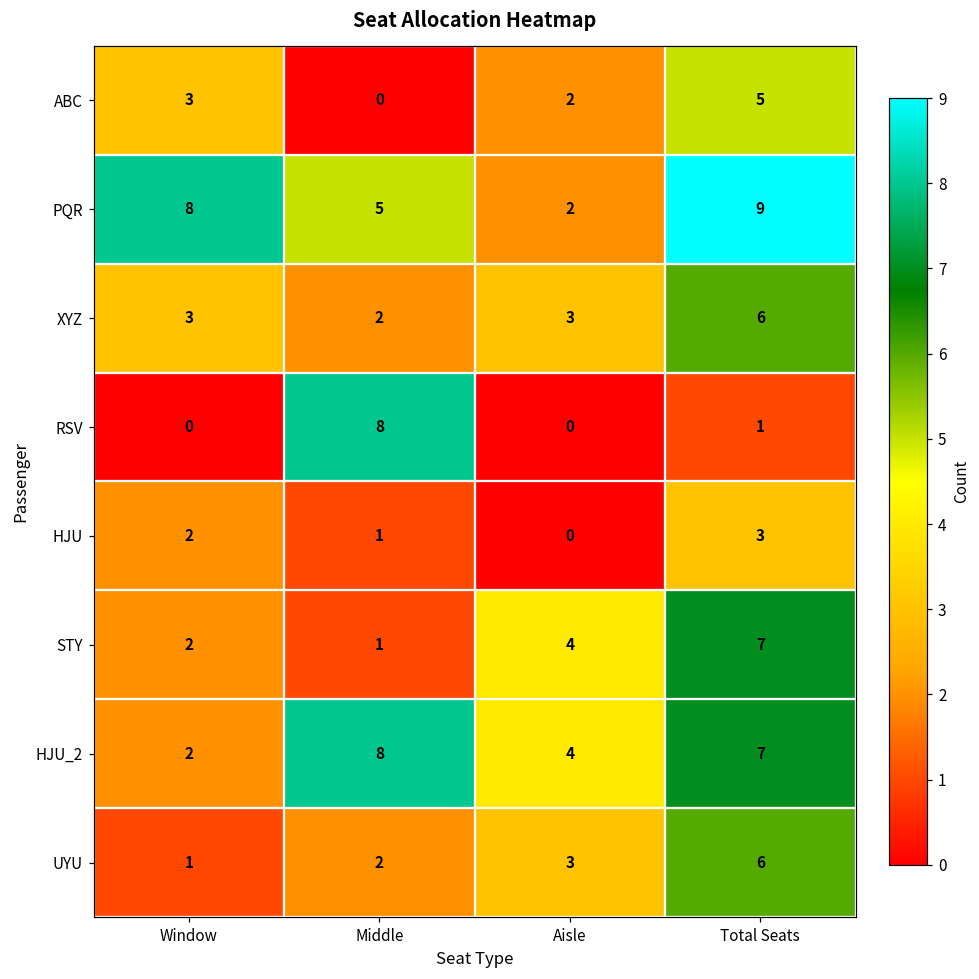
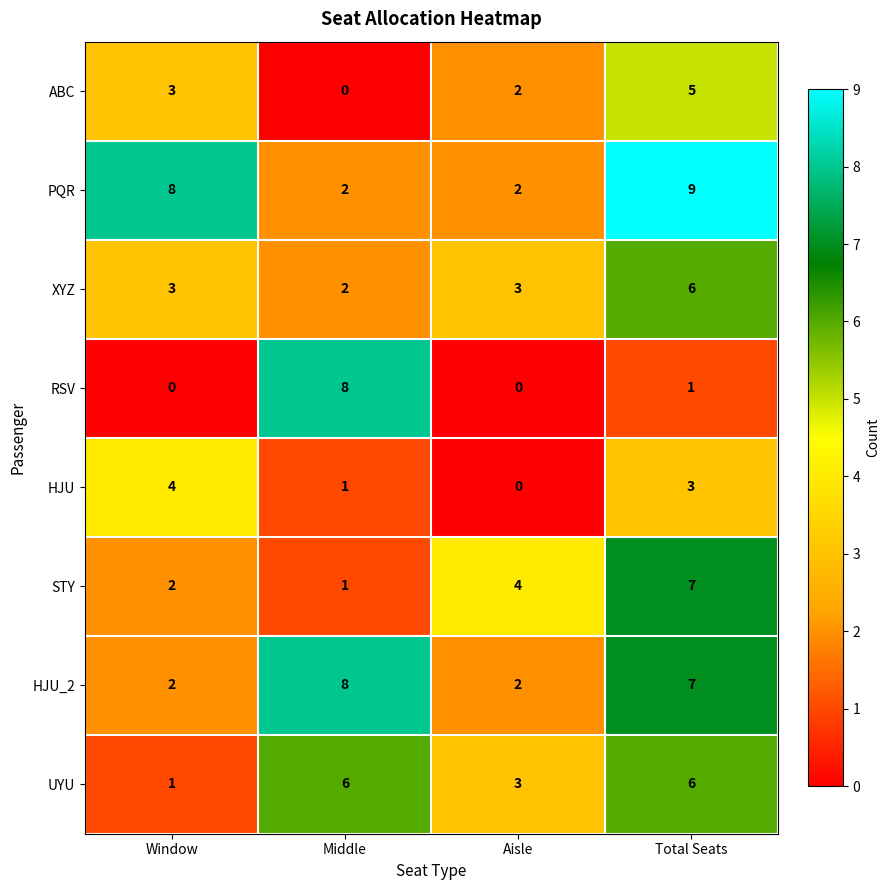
  {
    "ABC": {
      "Window": 3,
      "Middle": 0,
      "Aisle": 2,
      "Total Seats": 5
    },
    "PQR": {
      "Window": 8,
-     "Middle": 5,
+     "Middle": 2,
      "Aisle": 2,
      "Total Seats": 9
    },
    "XYZ": {
      "Window": 3,
      "Middle": 2,
      "Aisle": 3,
      "Total Seats": 6
    },
    "RSV": {
      "Window": 0,
      "Middle": 8,
      "Aisle": 0,
      "Total Seats": 1
    },
    "HJU": {
-     "Window": 2,
+     "Window": 4,
      "Middle": 1,
      "Aisle": 0,
      "Total Seats": 3
    },
    "STY": {
      "Window": 2,
      "Middle": 1,
      "Aisle": 4,
      "Total Seats": 7
    },
    "HJU_2": {
      "Window": 2,
      "Middle": 8,
-     "Aisle": 4,
+     "Aisle": 2,
      "Total Seats": 7
    },
    "UYU": {
      "Window": 1,
-     "Middle": 2,
+     "Middle": 6,
      "Aisle": 3,
      "Total Seats": 6
    }
  }
